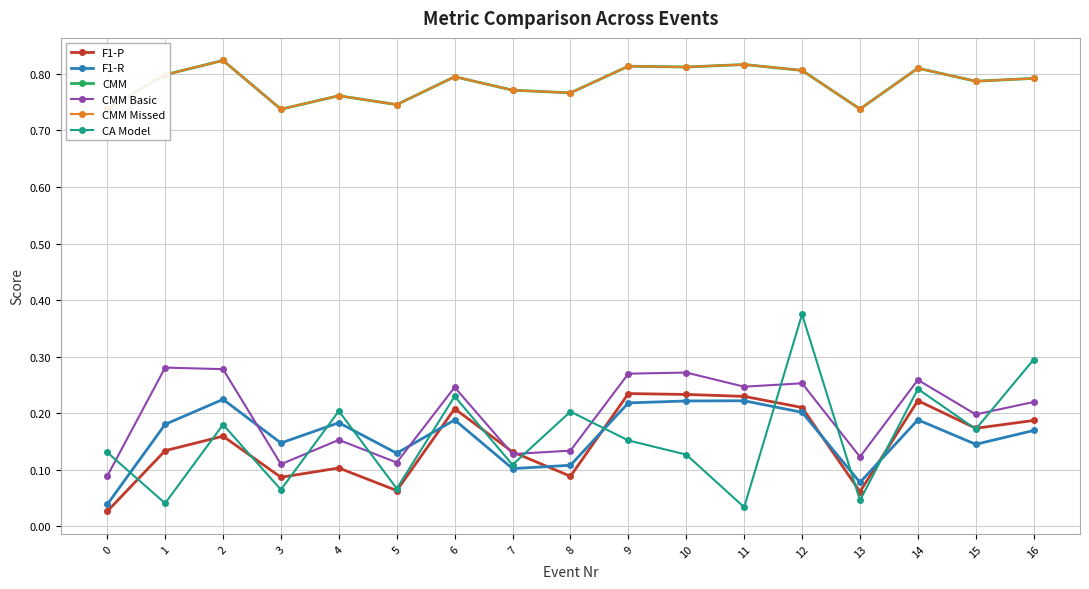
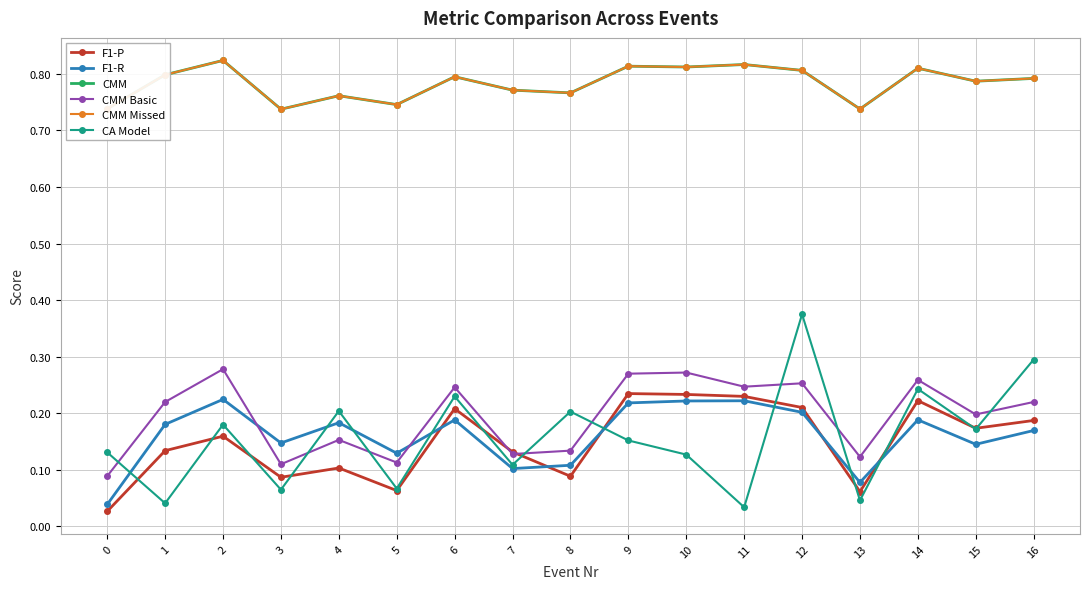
  {
    "F1-P": {
      "0": 0.03,
      "1": 0.13,
      "2": 0.16,
      "3": 0.09,
      "4": 0.10,
      "6": 0.21,
      "8": 0.09,
      "9": 0.23,
      "10": 0.23,
      "11": 0.23,
      "12": 0.21,
      "13": 0.06,
      "14": 0.22,
      "16": 0.19
    },
    "F1-R": {
      "0": 0.04,
      "1": 0.18,
      "2": 0.22,
      "3": 0.15,
      "4": 0.18,
      "5": 0.13,
      "6": 0.19,
      "7": 0.10,
      "8": 0.11,
      "9": 0.22,
      "10": 0.22,
      "11": 0.22,
      "12": 0.20,
      "13": 0.08,
      "14": 0.19,
      "15": 0.15,
      "16": 0.17
    },
    "CMM Missed": {
      "2": 0.82,
      "3": 0.74,
      "4": 0.76,
      "5": 0.75,
      "6": 0.79,
      "7": 0.77,
      "8": 0.77,
      "9": 0.81,
      "10": 0.81,
      "11": 0.82,
      "12": 0.81,
      "13": 0.74,
      "14": 0.81,
      "15": 0.79,
      "16": 0.79
    },
    "CMM Basic": {
      "0": 0.09,
-     "1": 0.28,
+     "1": 0.22,
      "2": 0.28,
      "3": 0.11,
      "4": 0.15,
      "5": 0.11,
      "6": 0.25,
      "8": 0.13,
      "9": 0.27,
      "10": 0.27,
      "11": 0.25,
      "12": 0.25,
      "13": 0.12,
      "14": 0.26,
      "15": 0.20,
      "16": 0.22
    },
    "CA Model": {
      "0": 0.13,
      "1": 0.04,
      "2": 0.18,
      "3": 0.06,
      "4": 0.20,
      "6": 0.23,
      "7": 0.11,
      "8": 0.20,
      "9": 0.15,
      "10": 0.13,
      "11": 0.03,
      "12": 0.38,
      "13": 0.05,
      "14": 0.24,
      "16": 0.30
    }
  }
